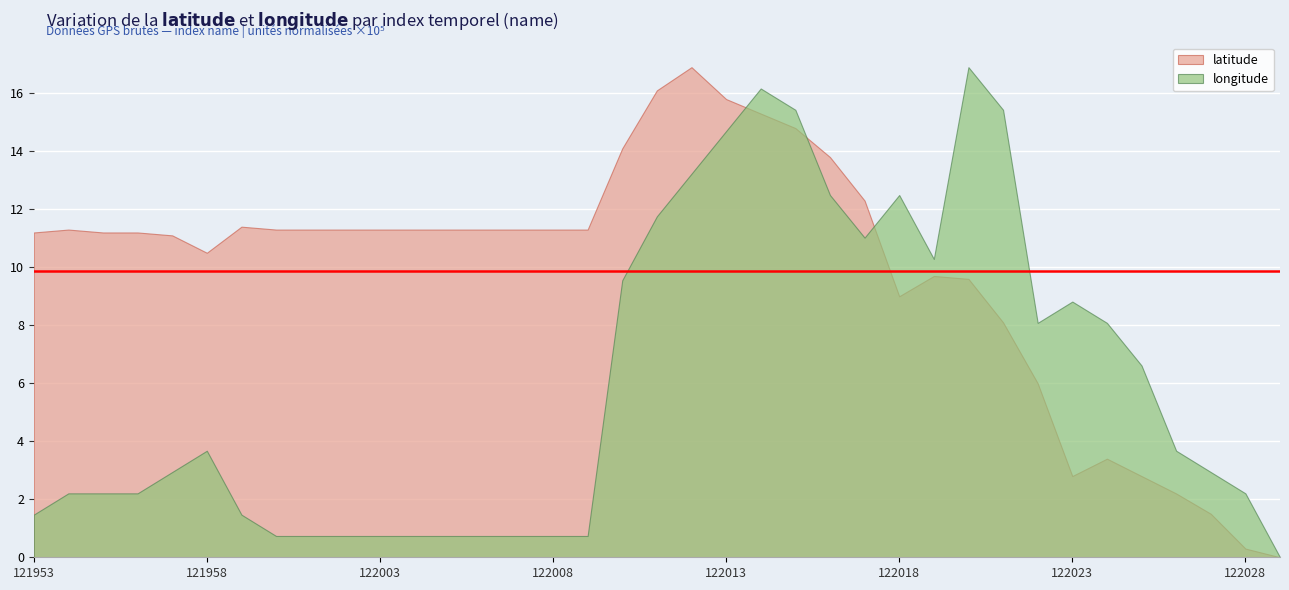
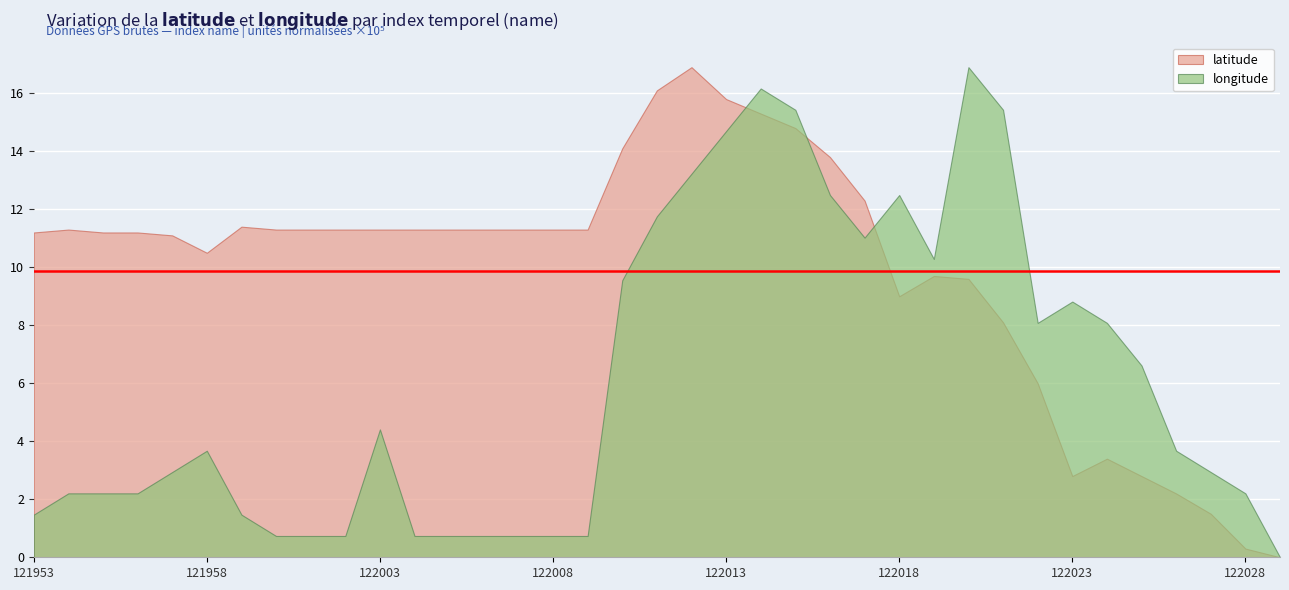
  {
    "latitude": {
      "121953": 11.2,
      "121958": 10.5,
      "122003": 11.3,
      "122008": 11.3,
      "122013": 15.8,
      "122018": 9.0,
      "122023": 2.8,
      "122028": 0.3
    },
    "longitude": {
      "121953": 1.5,
      "121958": 3.7,
-     "122003": 0.7,
+     "122003": 4.4,
      "122008": 0.7,
      "122013": 14.7,
      "122018": 12.5,
      "122023": 8.8,
      "122028": 2.2
    }
  }
